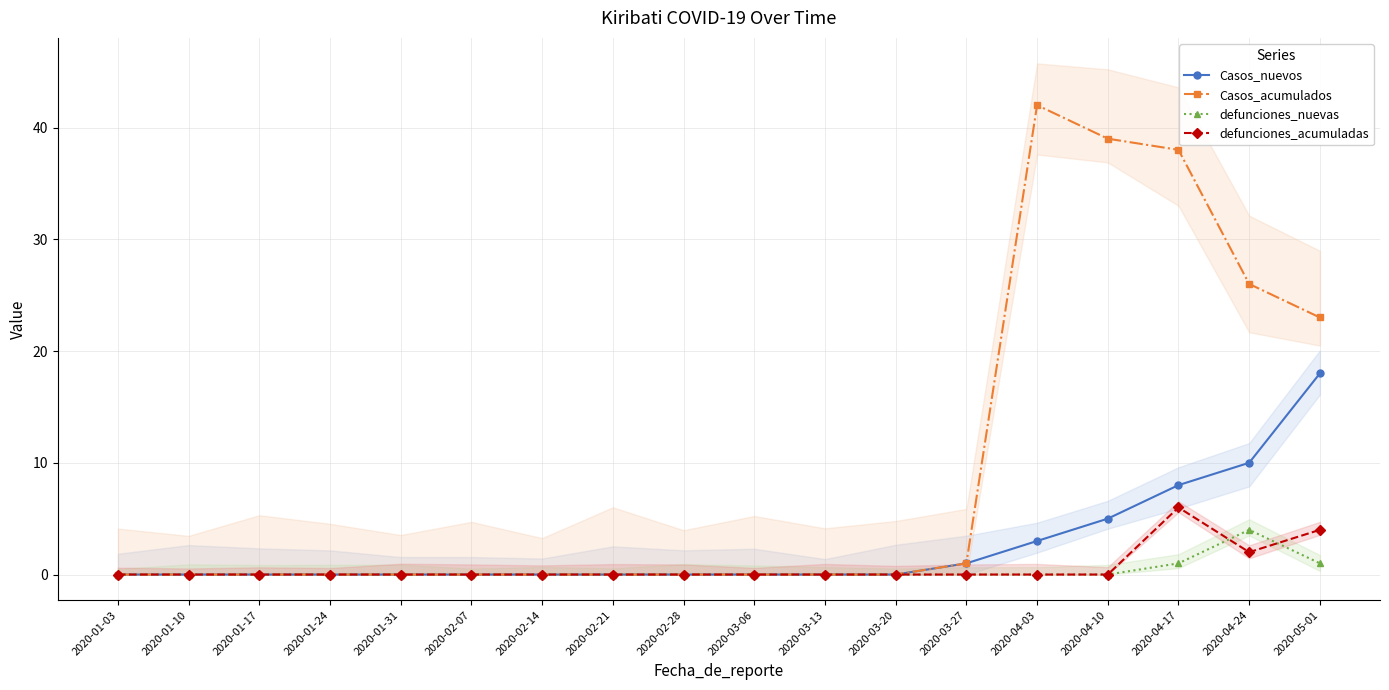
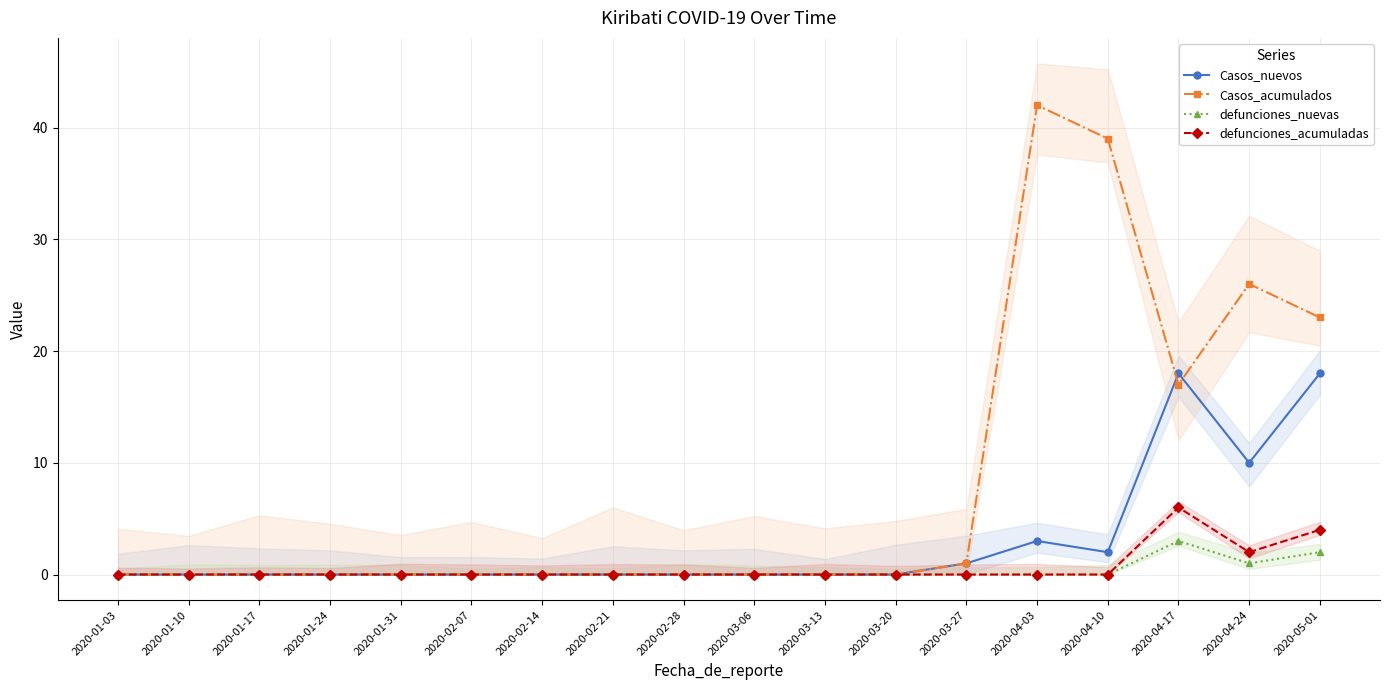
  {
    "Casos_nuevos": {
      "2020-04-03": 3,
-     "2020-04-10": 5,
-     "2020-04-17": 8,
+     "2020-04-10": 2,
+     "2020-04-17": 18,
      "2020-04-24": 10,
      "2020-05-01": 18
    },
    "Casos_acumulados": {
      "2020-04-03": 42,
      "2020-04-10": 39,
-     "2020-04-17": 38,
+     "2020-04-17": 17,
      "2020-04-24": 26,
      "2020-05-01": 23
    },
    "defunciones_nuevas": {
-     "2020-04-17": 1,
-     "2020-04-24": 4,
-     "2020-05-01": 1
+     "2020-04-17": 3,
+     "2020-04-24": 1,
+     "2020-05-01": 2
    },
    "defunciones_acumuladas": {
      "2020-04-17": 6,
      "2020-05-01": 4
    }
  }
